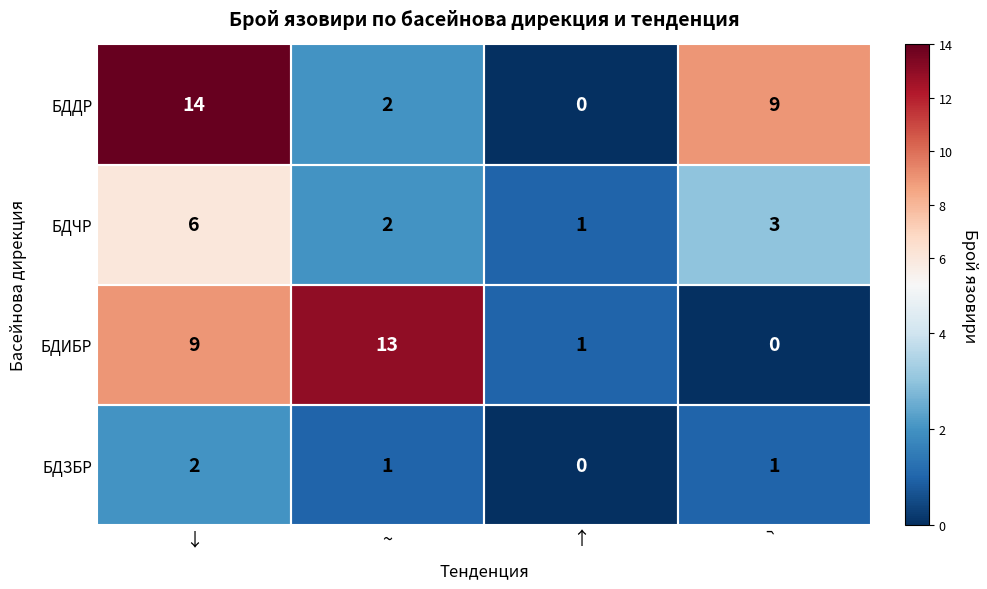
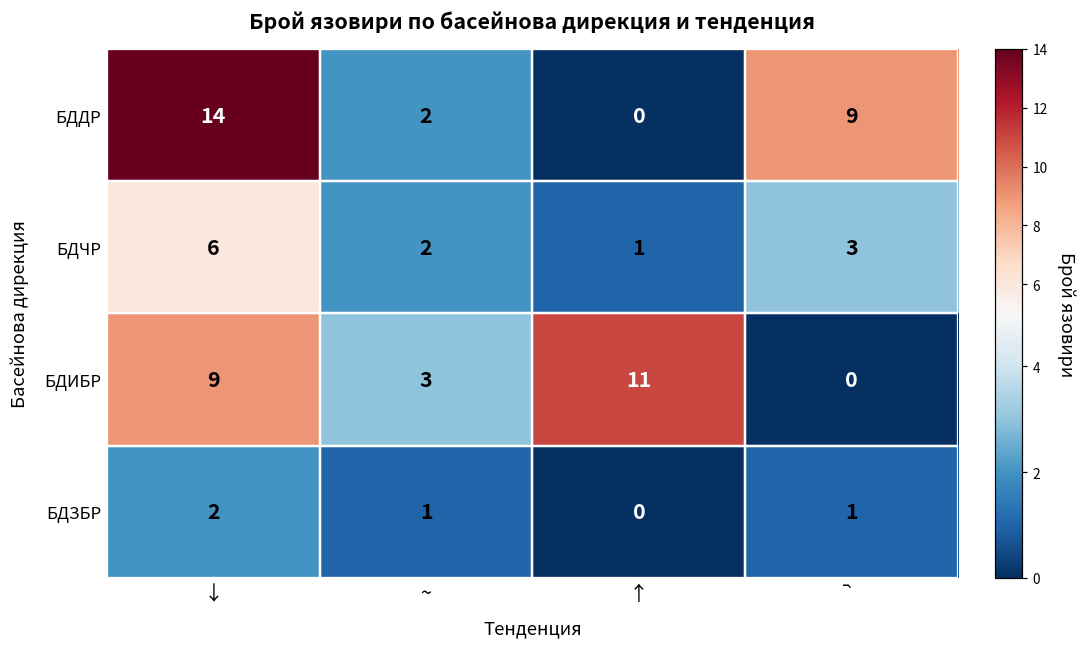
  {
    "БДДР": {
      "↓": 14,
      "~": 2,
      "↑": 0,
      "᷆": 9
    },
    "БДЧР": {
      "↓": 6,
      "~": 2,
      "↑": 1,
      "᷆": 3
    },
    "БДИБР": {
      "↓": 9,
-     "~": 13,
-     "↑": 1,
+     "~": 3,
+     "↑": 11,
      "᷆": 0
    },
    "БДЗБР": {
      "↓": 2,
      "~": 1,
      "↑": 0,
      "᷆": 1
    }
  }
